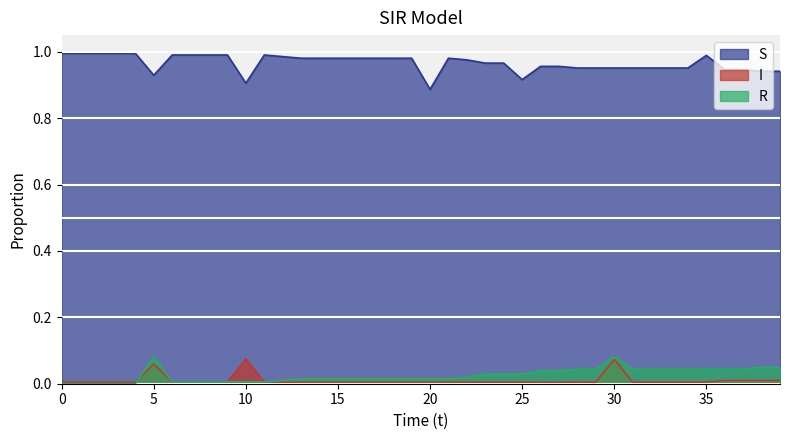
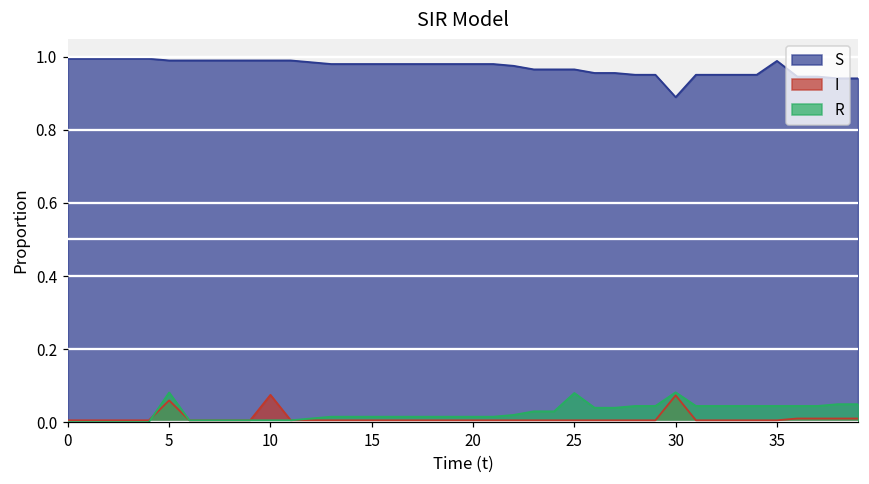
  {
    "S": {
      "0": 1.00,
-     "5": 0.93,
-     "10": 0.91,
+     "5": 0.99,
+     "10": 0.99,
      "15": 0.98,
-     "20": 0.89,
-     "25": 0.92,
-     "30": 0.95,
+     "20": 0.98,
+     "25": 0.97,
+     "30": 0.89,
      "35": 0.99
    },
    "I": {
      "5": 0.06,
      "10": 0.07,
      "15": 0.00,
      "20": 0.00,
      "25": 0.00,
      "30": 0.07,
      "35": 0.00
    },
    "R": {
      "5": 0.08,
      "10": 0.00,
      "15": 0.01,
      "20": 0.01,
-     "25": 0.03,
+     "25": 0.08,
      "30": 0.08,
      "35": 0.04
    }
  }
